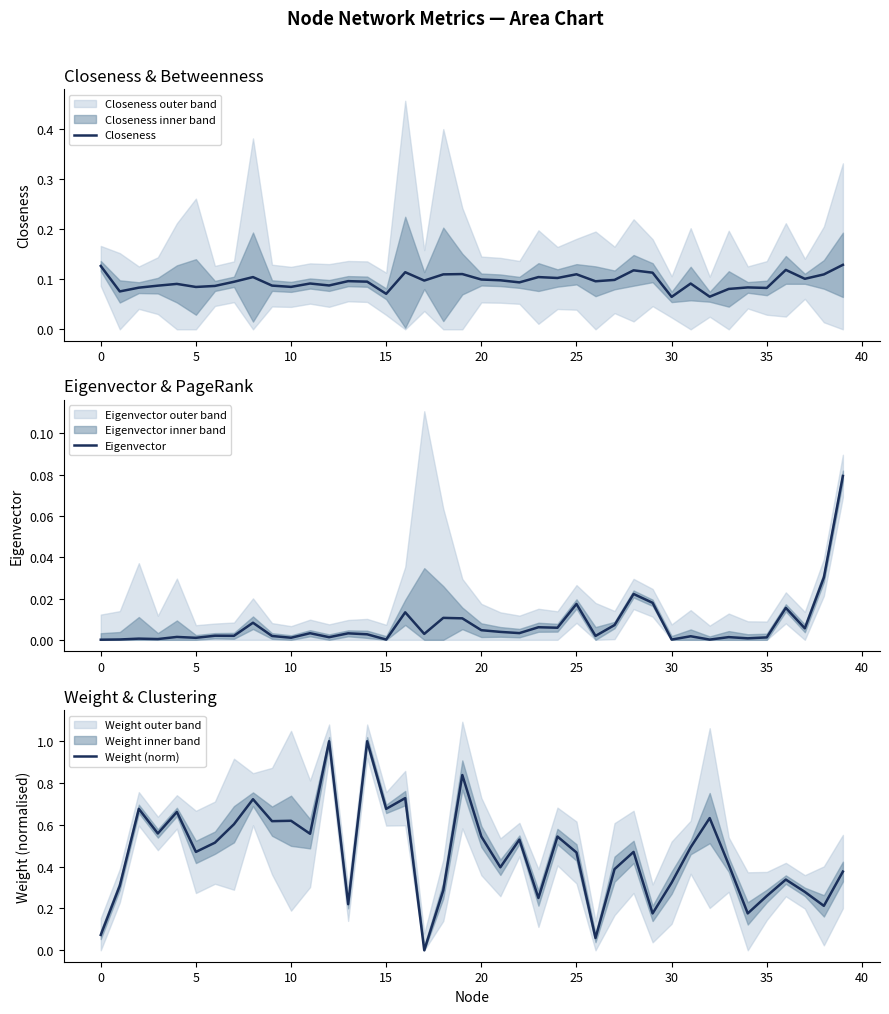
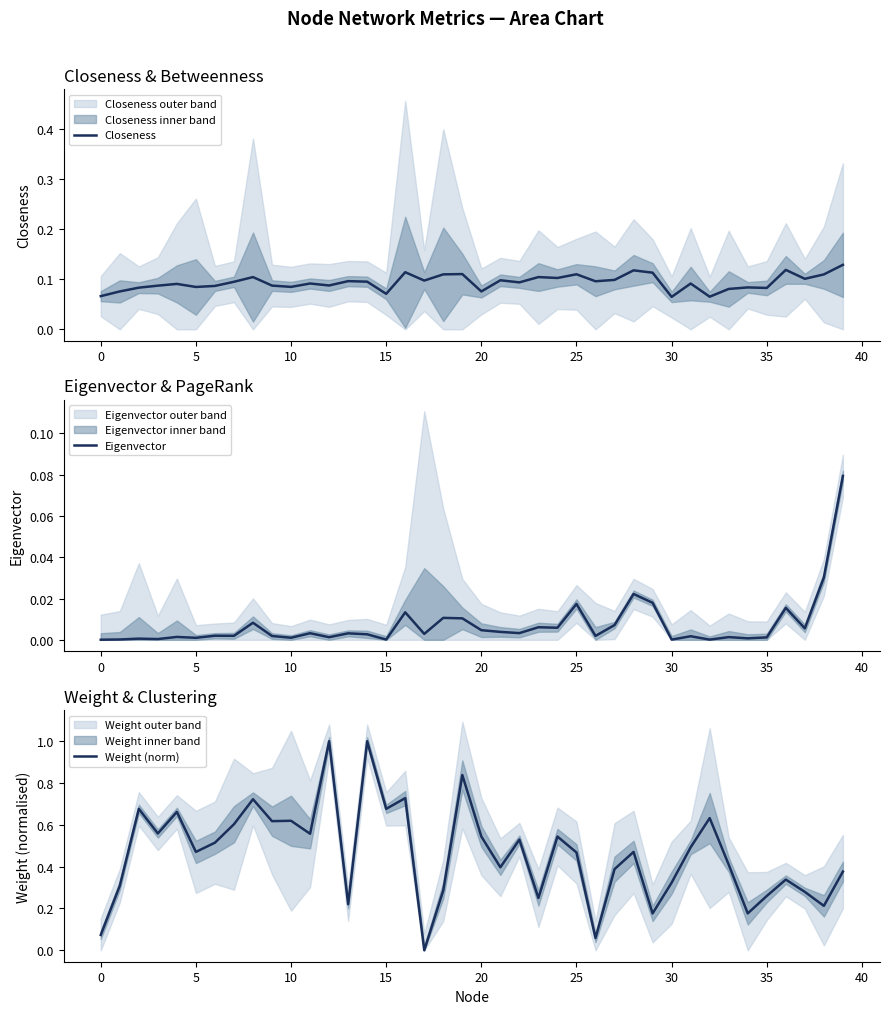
  {
    "Closeness & Betweenness": {
      "Closeness": {
-       "0": 0.13,
+       "0": 0.07,
        "5": 0.08,
        "10": 0.08,
        "15": 0.07,
-       "20": 0.10,
+       "20": 0.08,
        "25": 0.11,
        "30": 0.06,
        "35": 0.08
      },
      "Closeness outer band": {
        "5": 0.26
      }
    },
    "Eigenvector & PageRank": {
      "Eigenvector": {
        "0": 0.000,
        "5": 0.001,
        "15": 0.000,
        "20": 0.005,
        "25": 0.017,
        "30": 0.000,
        "35": 0.001
      },
      "Eigenvector outer band": {
        "0": 0.012,
        "5": 0.007,
        "10": 0.007,
        "15": 0.007,
        "20": 0.017,
        "30": 0.007,
        "35": 0.009
      },
      "Eigenvector inner band": {
        "0": 0.003,
        "5": 0.002,
        "15": 0.002,
        "30": 0.002,
        "35": 0.003
      }
    },
    "Weight & Clustering": {
      "Weight (norm)": {
        "0": 0.07,
        "5": 0.47,
        "10": 0.62,
        "15": 0.68,
        "20": 0.54,
        "25": 0.47,
        "30": 0.32,
        "35": 0.26
      },
      "Weight outer band": {
        "0": 0.15
      }
    }
  }
